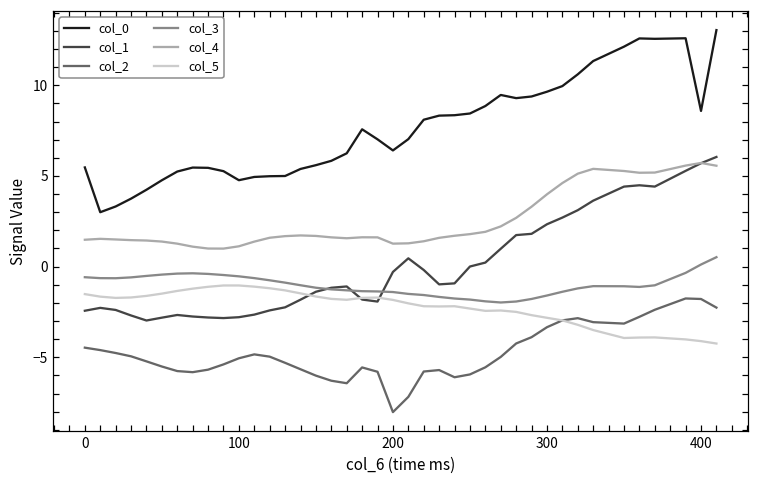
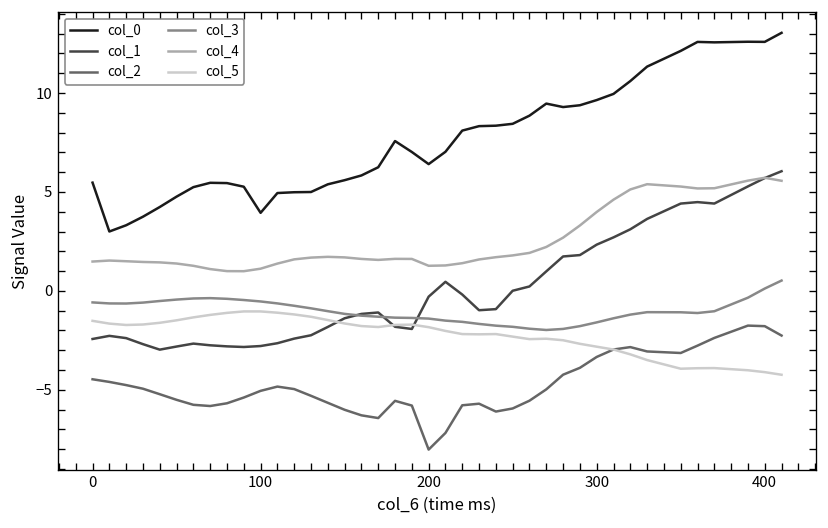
  {
    "col_0": {
      "0": 5.5,
-     "100": 4.8,
+     "100": 3.9,
      "200": 6.4,
      "300": 9.6,
-     "400": 8.6
+     "400": 12.6
    }
  }
